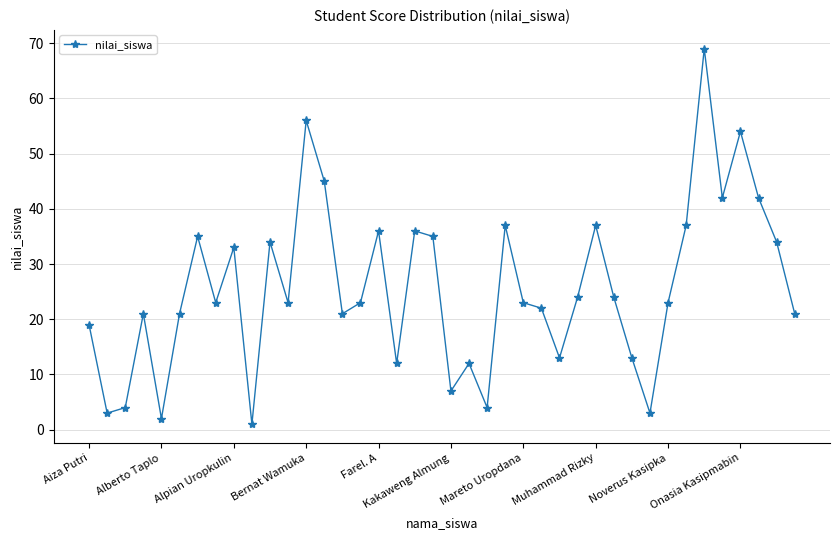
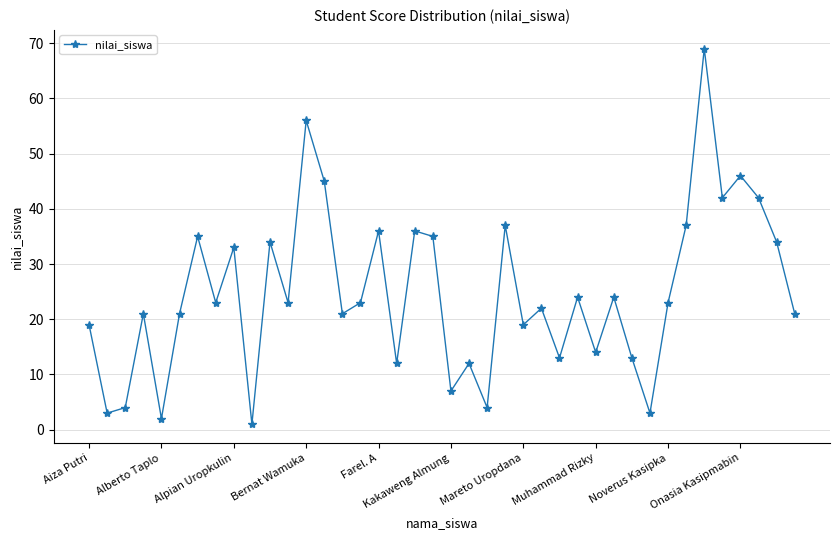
  {
    "Aiza Putri": 19,
    "Alberto Taplo": 2,
    "Alpian Uropkulin": 33,
    "Bernat Wamuka": 56,
    "Farel. A": 36,
    "Kakaweng Almung": 7,
-   "Mareto Uropdana": 23,
-   "Muhammad Rizky": 37,
+   "Mareto Uropdana": 19,
+   "Muhammad Rizky": 14,
    "Noverus Kasipka": 23,
-   "Onasia Kasipmabin": 54
+   "Onasia Kasipmabin": 46
  }
